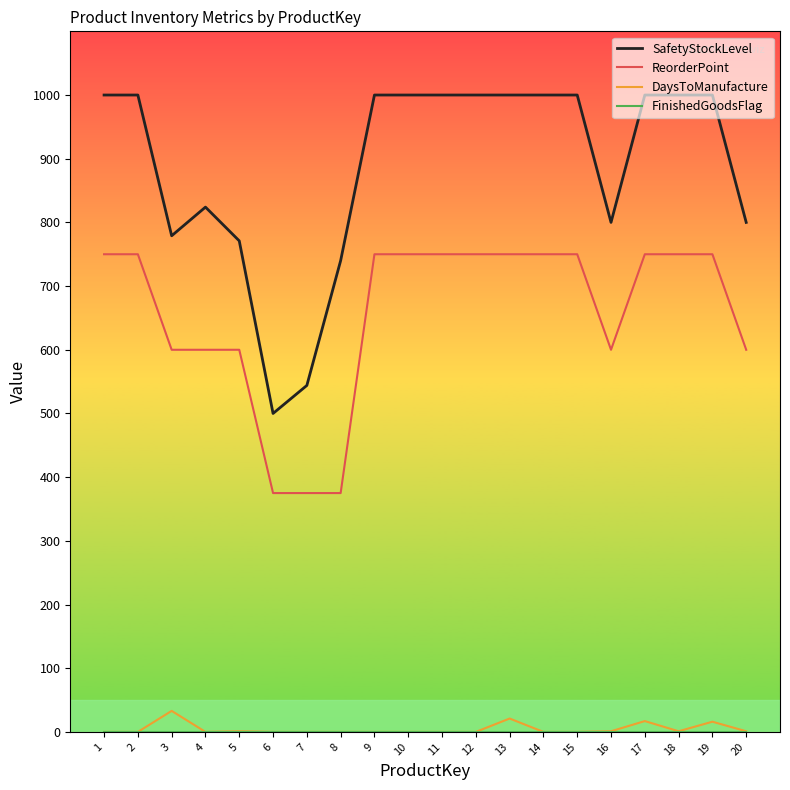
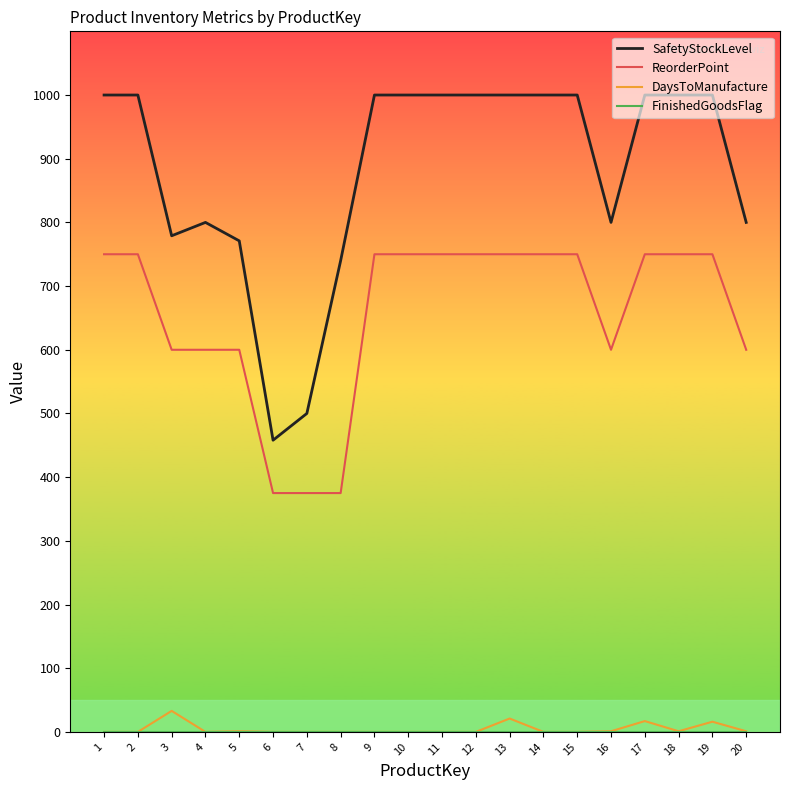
  {
    "SafetyStockLevel": {
      "1": 1000,
      "2": 1000,
      "3": 780,
-     "4": 820,
+     "4": 800,
      "5": 770,
-     "6": 500,
-     "7": 540,
+     "6": 460,
+     "7": 500,
      "8": 740,
      "9": 1000,
      "10": 1000,
      "11": 1000,
      "12": 1000,
      "13": 1000,
      "14": 1000,
      "15": 1000,
      "16": 800,
      "20": 800
    },
    "ReorderPoint": {
      "1": 750,
      "2": 750,
      "3": 600,
      "4": 600,
      "5": 600,
      "6": 380,
      "7": 380,
      "8": 380,
      "9": 750,
      "10": 750,
      "11": 750,
      "12": 750,
      "13": 750,
      "14": 750,
      "15": 750,
      "16": 600,
      "17": 750,
      "18": 750,
      "19": 750,
      "20": 600
    }
  }
